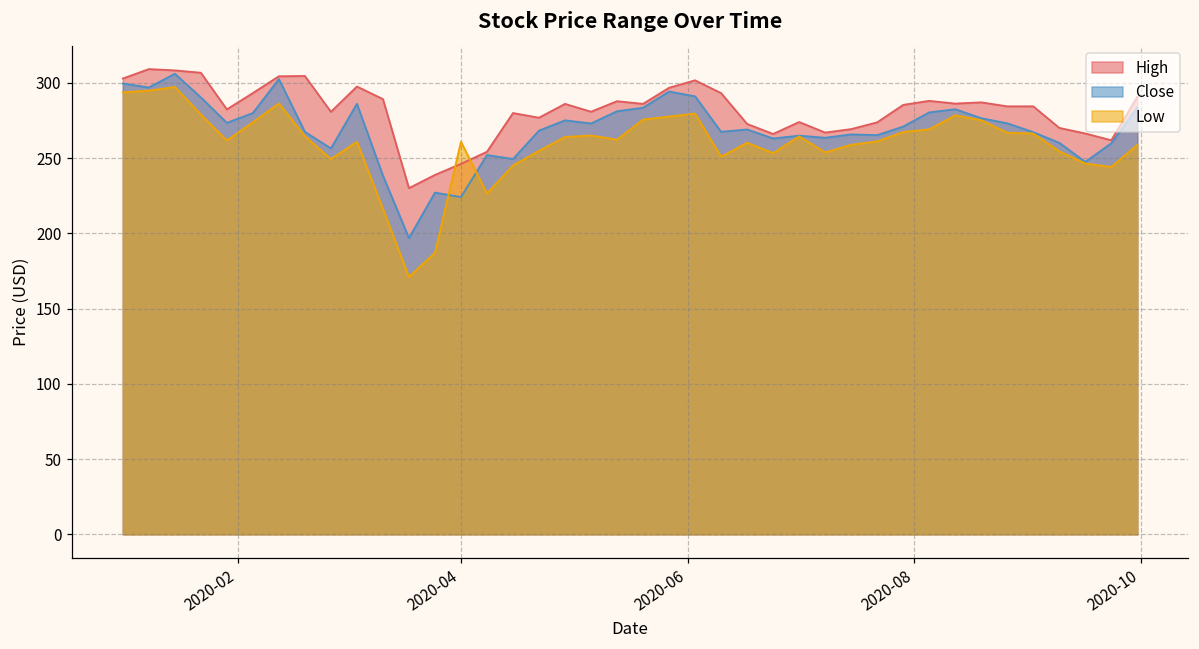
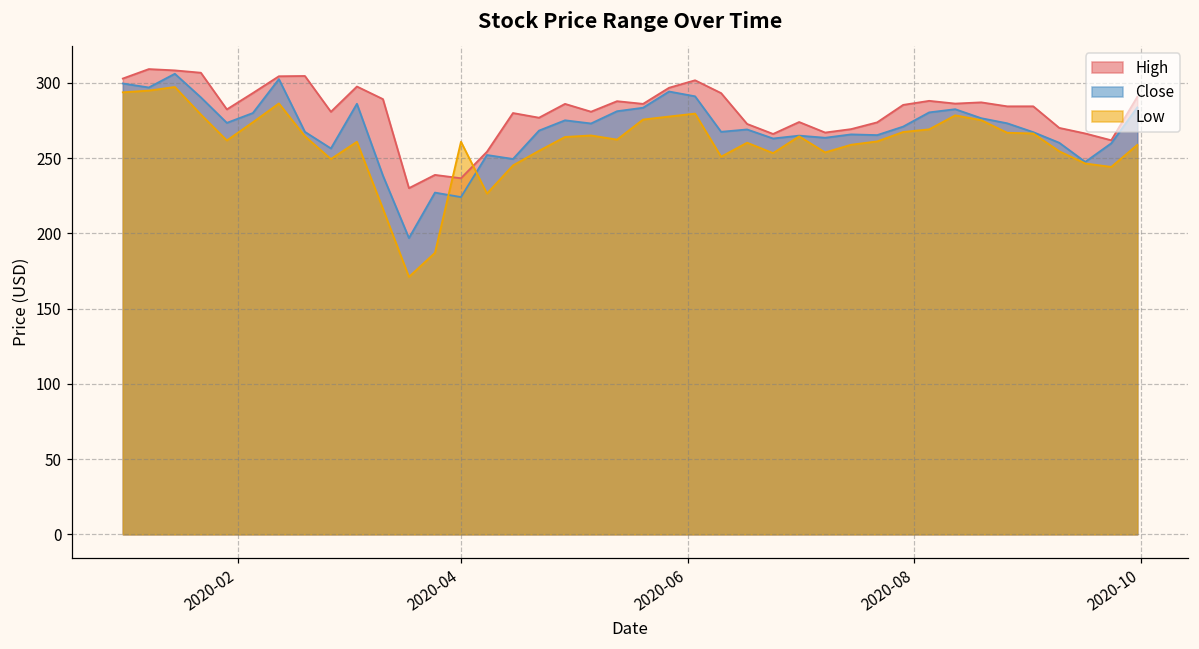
  {
    "High": {
-     "2020-04": 246
+     "2020-04": 237
    },
    "Close": {
      "2020-04": 224
    },
    "Low": {
      "2020-04": 261
    }
  }
